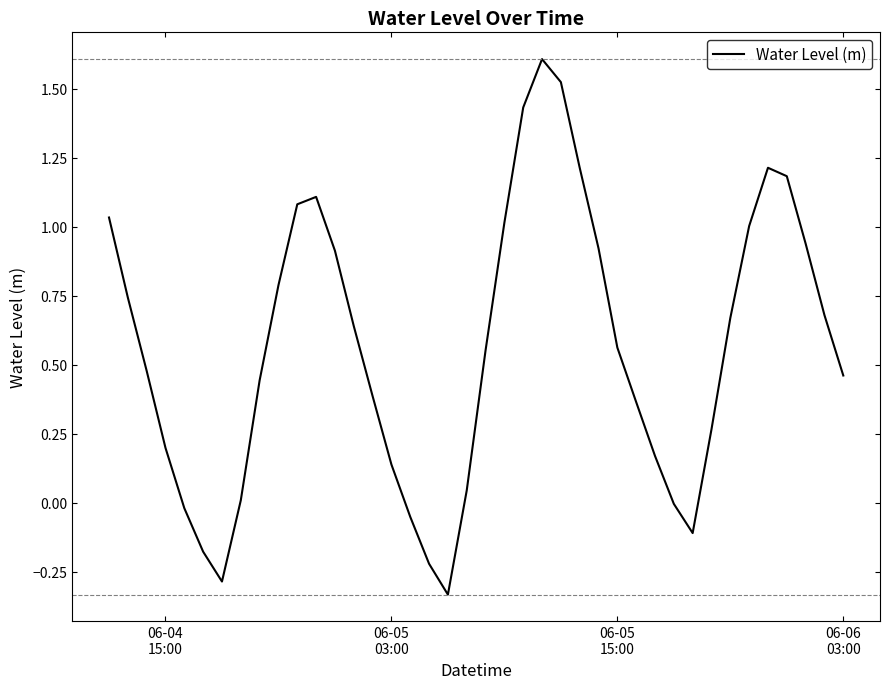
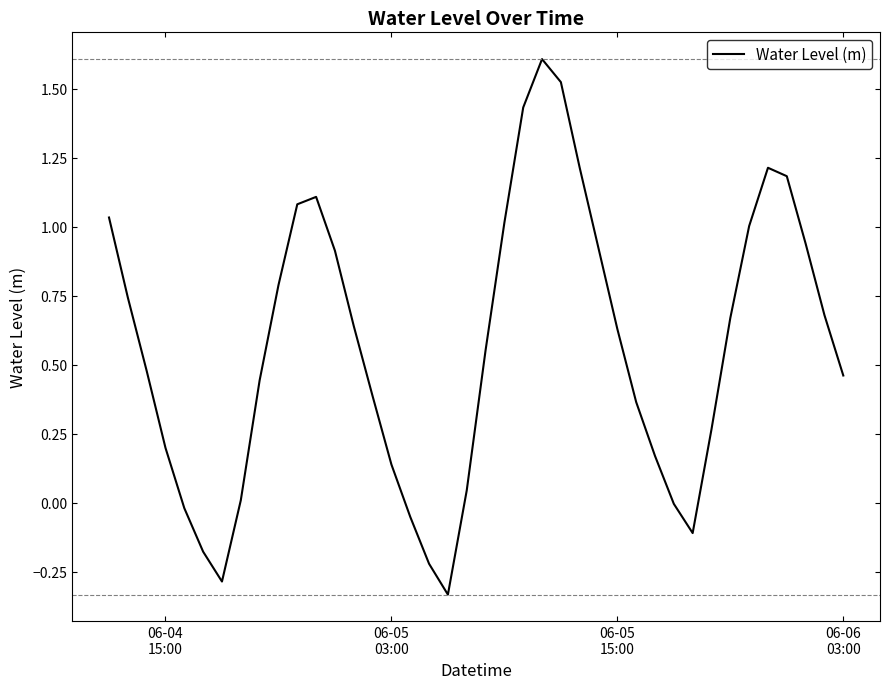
  {
    "06-04 15:00": 0.20,
    "06-05 03:00": 0.14,
-   "06-05 15:00": 0.56,
+   "06-05 15:00": 0.63,
    "06-06 03:00": 0.46
  }
